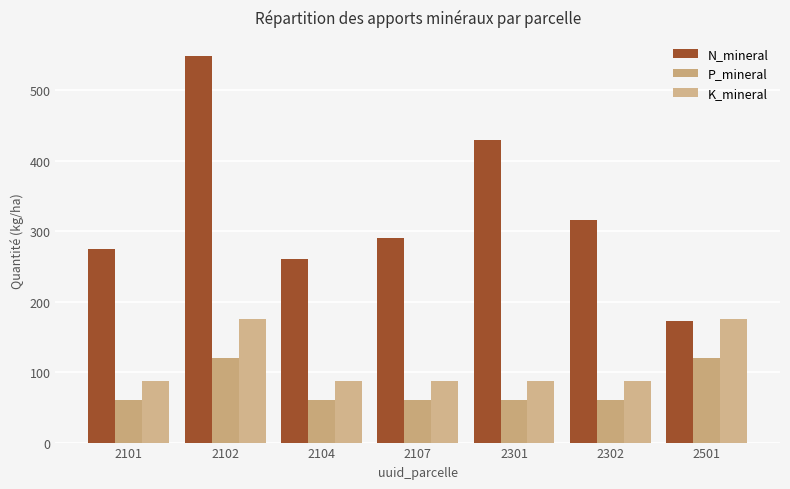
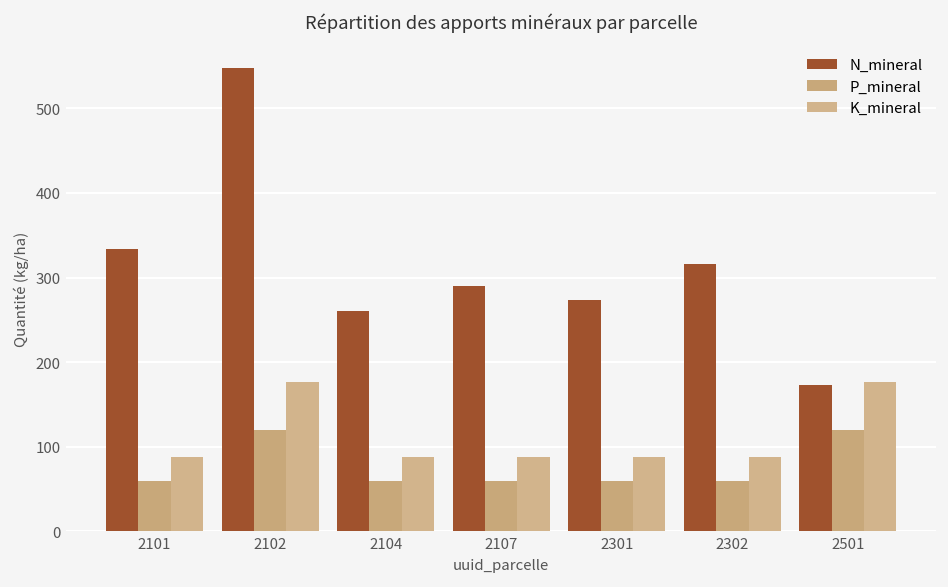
  {
    "N_mineral": {
-     "2101": 270,
+     "2101": 330,
      "2102": 550,
      "2104": 260,
      "2107": 290,
-     "2301": 430,
+     "2301": 270,
      "2302": 320,
      "2501": 170
    }
  }
